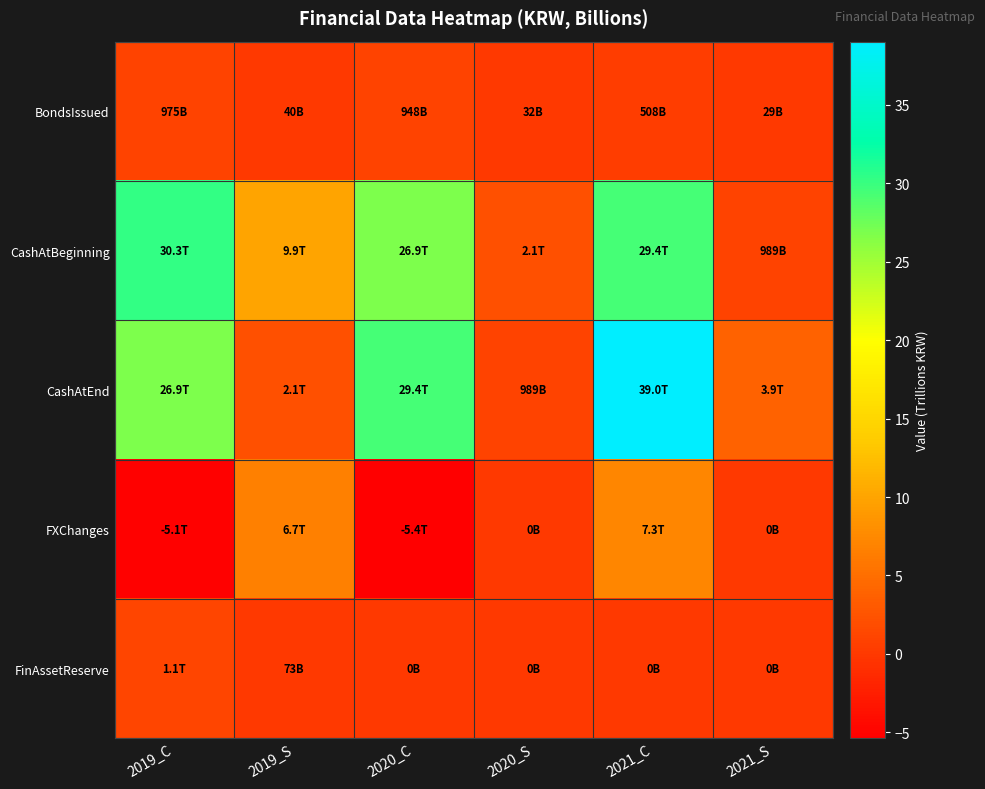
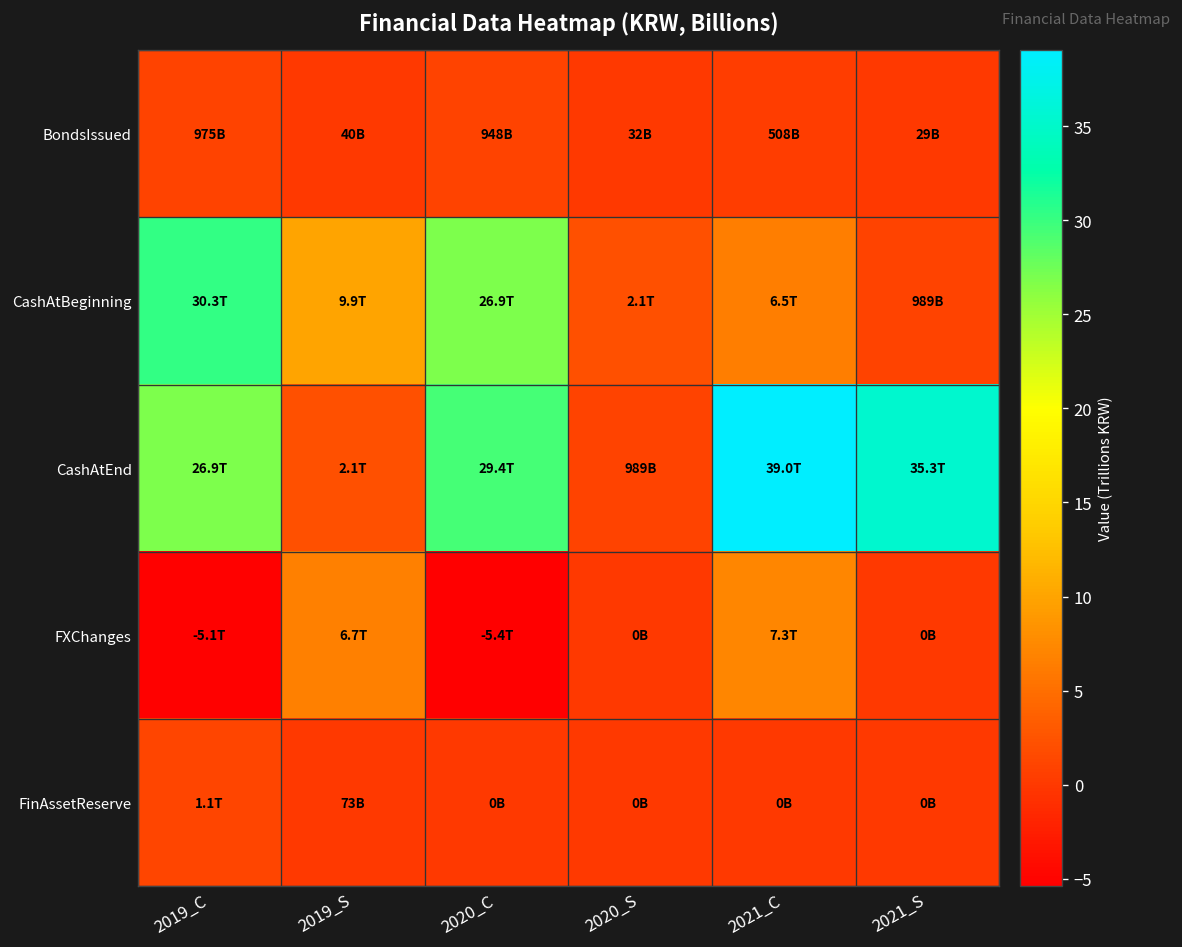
  {
    "BondsIssued": {
      "2019_C": "975B",
      "2019_S": "40B",
      "2020_C": "948B",
      "2020_S": "32B",
      "2021_C": "508B",
      "2021_S": "29B"
    },
    "CashAtBeginning": {
      "2019_C": "30.3T",
      "2019_S": "9.9T",
      "2020_C": "26.9T",
      "2020_S": "2.1T",
-     "2021_C": "29.4T",
+     "2021_C": "6.5T",
      "2021_S": "989B"
    },
    "CashAtEnd": {
      "2019_C": "26.9T",
      "2019_S": "2.1T",
      "2020_C": "29.4T",
      "2020_S": "989B",
      "2021_C": "39.0T",
-     "2021_S": "3.9T"
+     "2021_S": "35.3T"
    },
    "FXChanges": {
      "2019_C": "-5.1T",
      "2019_S": "6.7T",
      "2020_C": "-5.4T",
      "2020_S": "0B",
      "2021_C": "7.3T",
      "2021_S": "0B"
    },
    "FinAssetReserve": {
      "2019_C": "1.1T",
      "2019_S": "73B",
      "2020_C": "0B",
      "2020_S": "0B",
      "2021_C": "0B",
      "2021_S": "0B"
    }
  }
